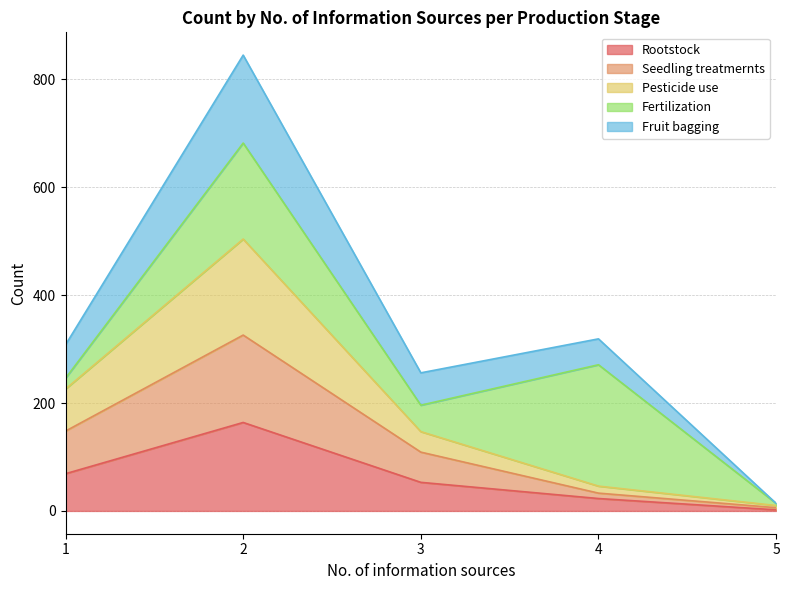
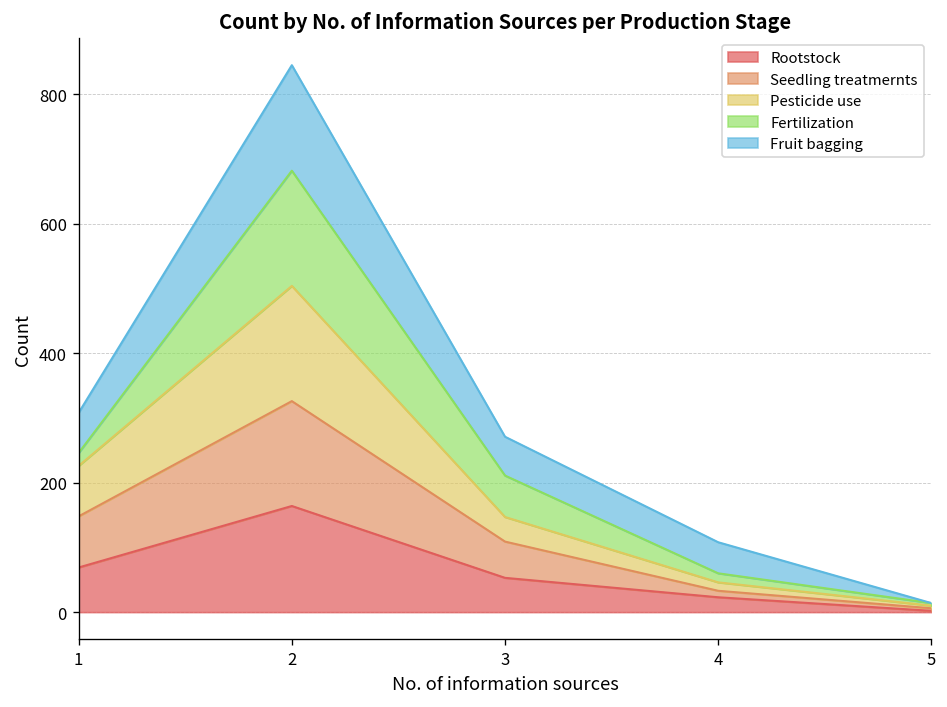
  {
    "Fertilization": {
      "1": 20,
      "2": 180,
-     "3": 50,
-     "4": 230
+     "3": 60,
+     "4": 10
    },
    "Fruit bagging": {
      "1": 60,
      "2": 160,
      "3": 60,
      "4": 50
    }
  }
